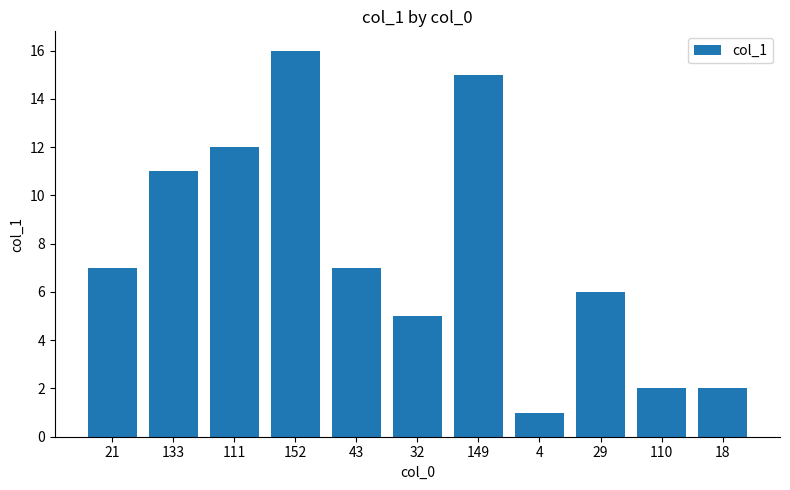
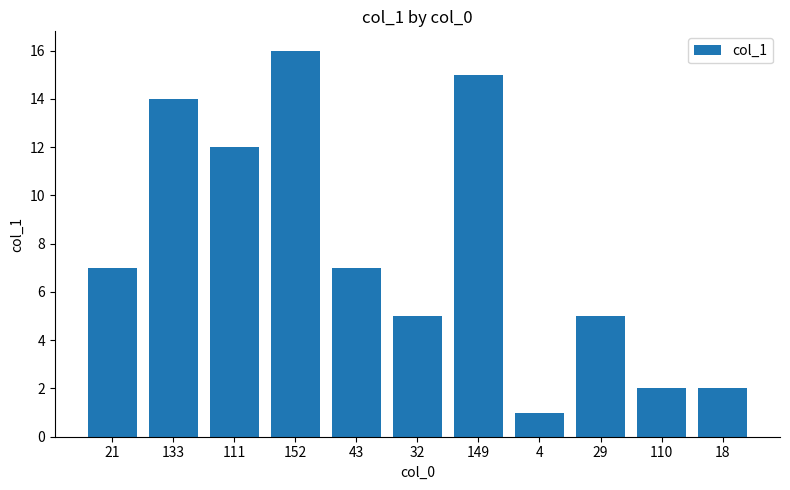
  {
    "21": 7,
-   "133": 11,
+   "133": 14,
    "111": 12,
    "152": 16,
    "43": 7,
    "32": 5,
    "149": 15,
    "4": 1,
-   "29": 6,
+   "29": 5,
    "110": 2,
    "18": 2
  }
